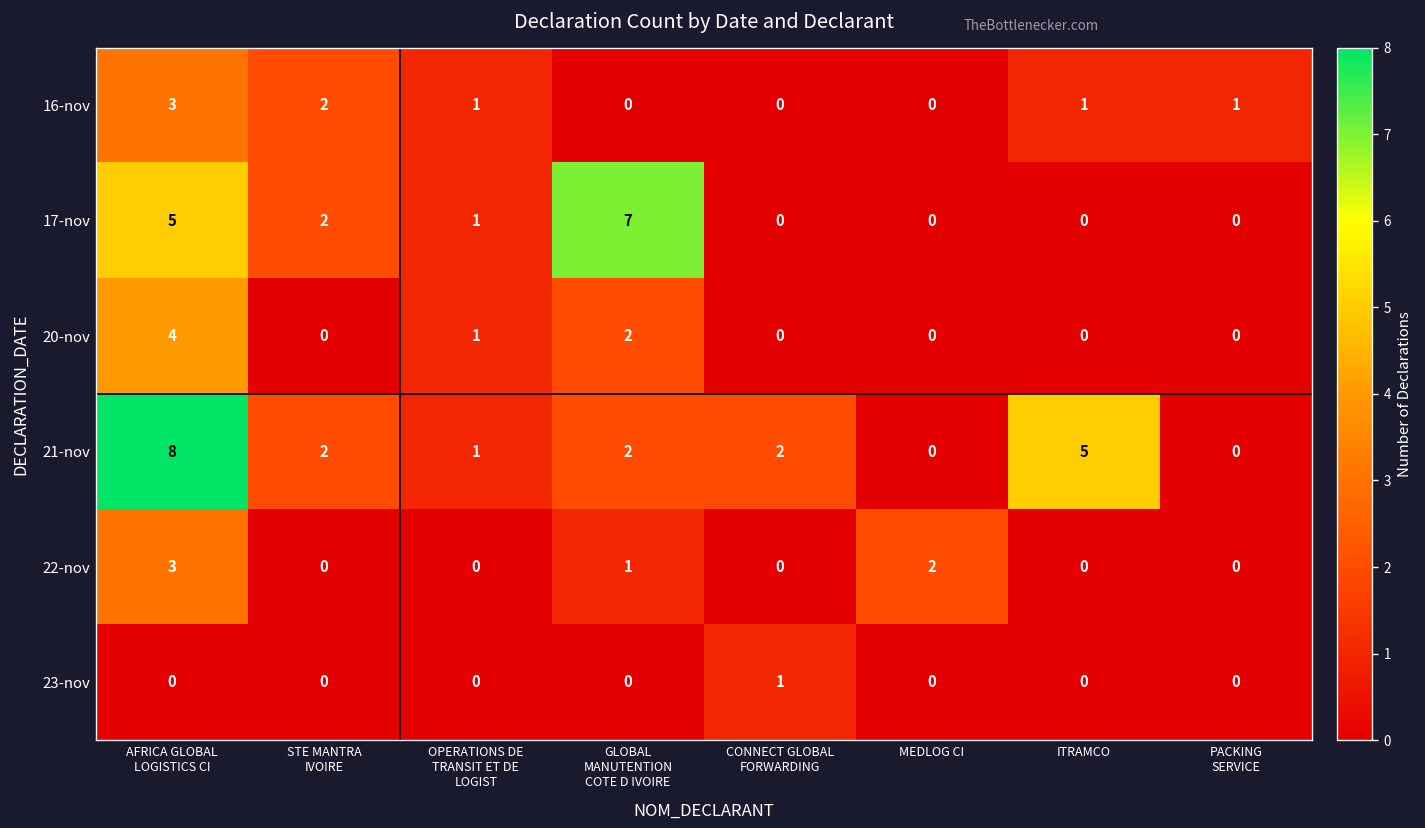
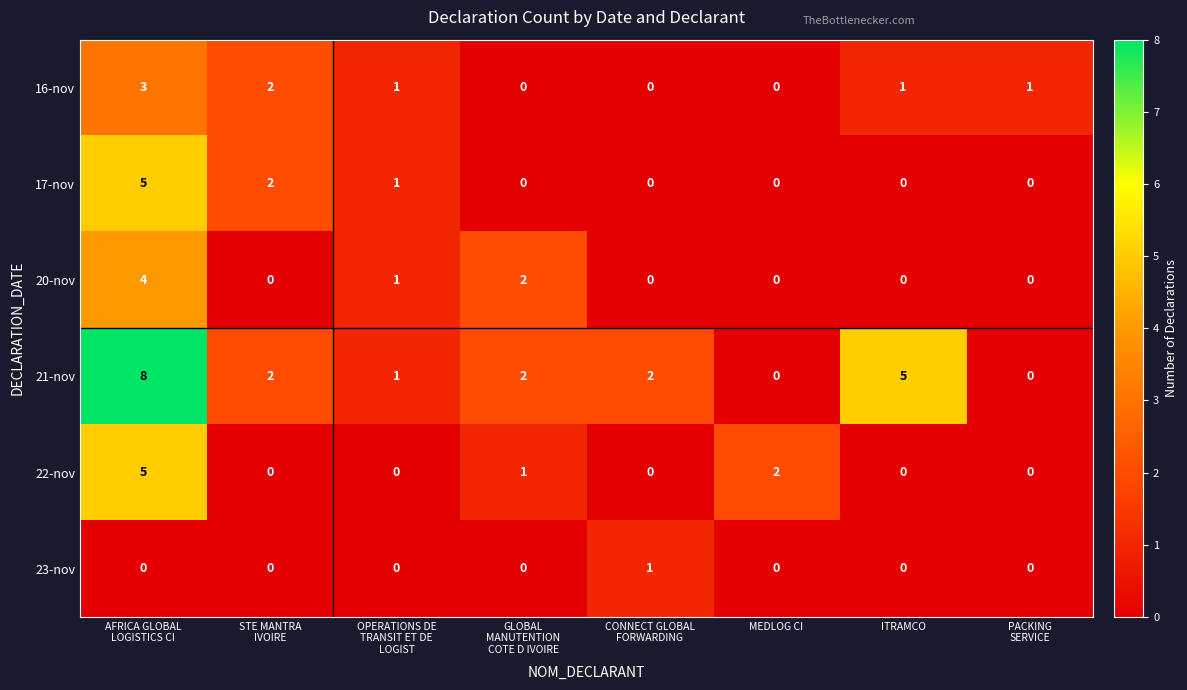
  {
    "16-nov": {
      "AFRICA GLOBAL LOGISTICS CI": 3,
      "STE MANTRA IVOIRE": 2,
      "OPERATIONS DE TRANSIT ET DE LOGIST": 1,
      "GLOBAL MANUTENTION COTE D IVOIRE": 0,
      "CONNECT GLOBAL FORWARDING": 0,
      "MEDLOG CI": 0,
      "ITRAMCO": 1,
      "PACKING SERVICE": 1
    },
    "17-nov": {
      "AFRICA GLOBAL LOGISTICS CI": 5,
      "STE MANTRA IVOIRE": 2,
      "OPERATIONS DE TRANSIT ET DE LOGIST": 1,
-     "GLOBAL MANUTENTION COTE D IVOIRE": 7,
+     "GLOBAL MANUTENTION COTE D IVOIRE": 0,
      "CONNECT GLOBAL FORWARDING": 0,
      "MEDLOG CI": 0,
      "ITRAMCO": 0,
      "PACKING SERVICE": 0
    },
    "20-nov": {
      "AFRICA GLOBAL LOGISTICS CI": 4,
      "STE MANTRA IVOIRE": 0,
      "OPERATIONS DE TRANSIT ET DE LOGIST": 1,
      "GLOBAL MANUTENTION COTE D IVOIRE": 2,
      "CONNECT GLOBAL FORWARDING": 0,
      "MEDLOG CI": 0,
      "ITRAMCO": 0,
      "PACKING SERVICE": 0
    },
    "21-nov": {
      "AFRICA GLOBAL LOGISTICS CI": 8,
      "STE MANTRA IVOIRE": 2,
      "OPERATIONS DE TRANSIT ET DE LOGIST": 1,
      "GLOBAL MANUTENTION COTE D IVOIRE": 2,
      "CONNECT GLOBAL FORWARDING": 2,
      "MEDLOG CI": 0,
      "ITRAMCO": 5,
      "PACKING SERVICE": 0
    },
    "22-nov": {
-     "AFRICA GLOBAL LOGISTICS CI": 3,
+     "AFRICA GLOBAL LOGISTICS CI": 5,
      "STE MANTRA IVOIRE": 0,
      "OPERATIONS DE TRANSIT ET DE LOGIST": 0,
      "GLOBAL MANUTENTION COTE D IVOIRE": 1,
      "CONNECT GLOBAL FORWARDING": 0,
      "MEDLOG CI": 2,
      "ITRAMCO": 0,
      "PACKING SERVICE": 0
    },
    "23-nov": {
      "AFRICA GLOBAL LOGISTICS CI": 0,
      "STE MANTRA IVOIRE": 0,
      "OPERATIONS DE TRANSIT ET DE LOGIST": 0,
      "GLOBAL MANUTENTION COTE D IVOIRE": 0,
      "CONNECT GLOBAL FORWARDING": 1,
      "MEDLOG CI": 0,
      "ITRAMCO": 0,
      "PACKING SERVICE": 0
    }
  }
